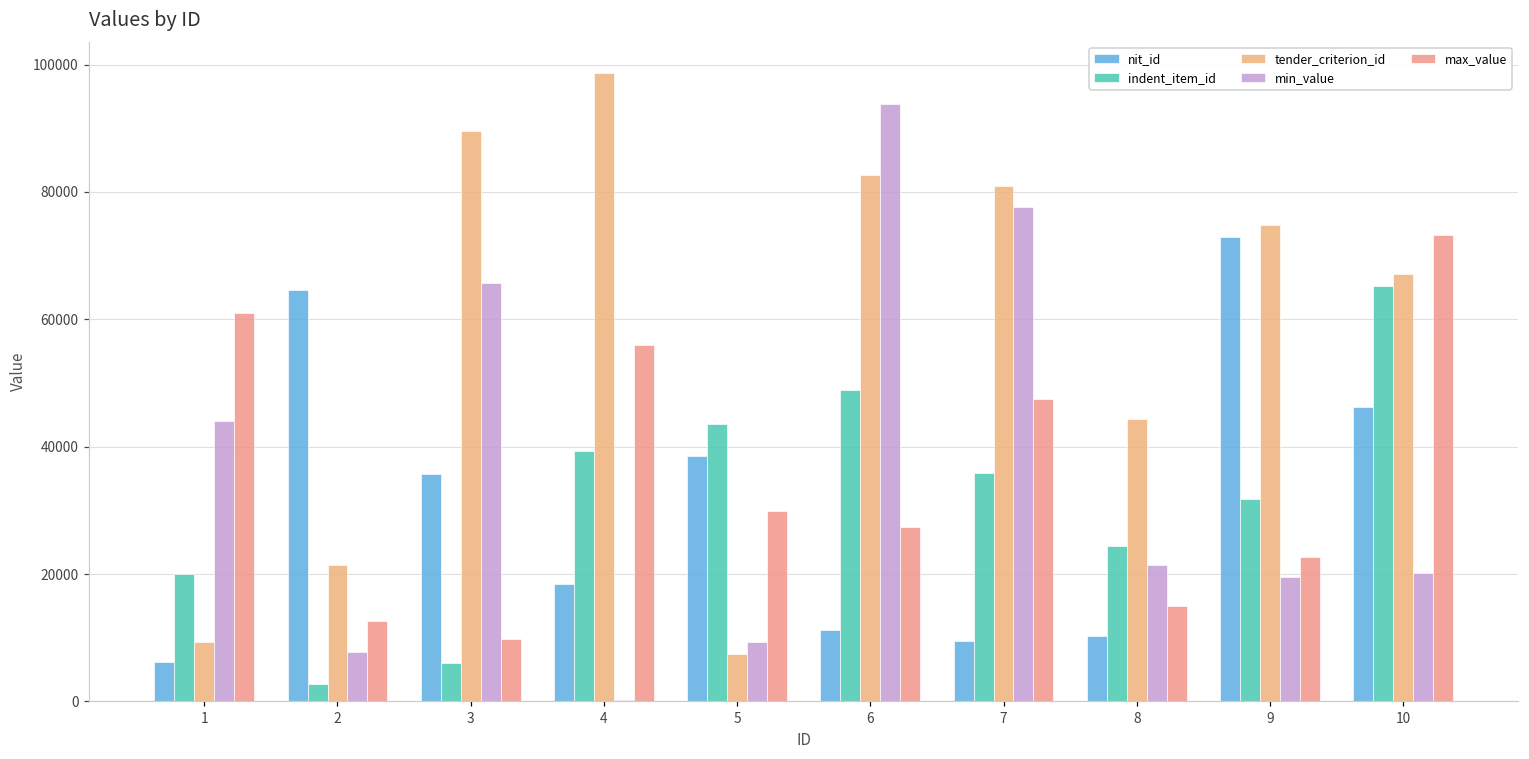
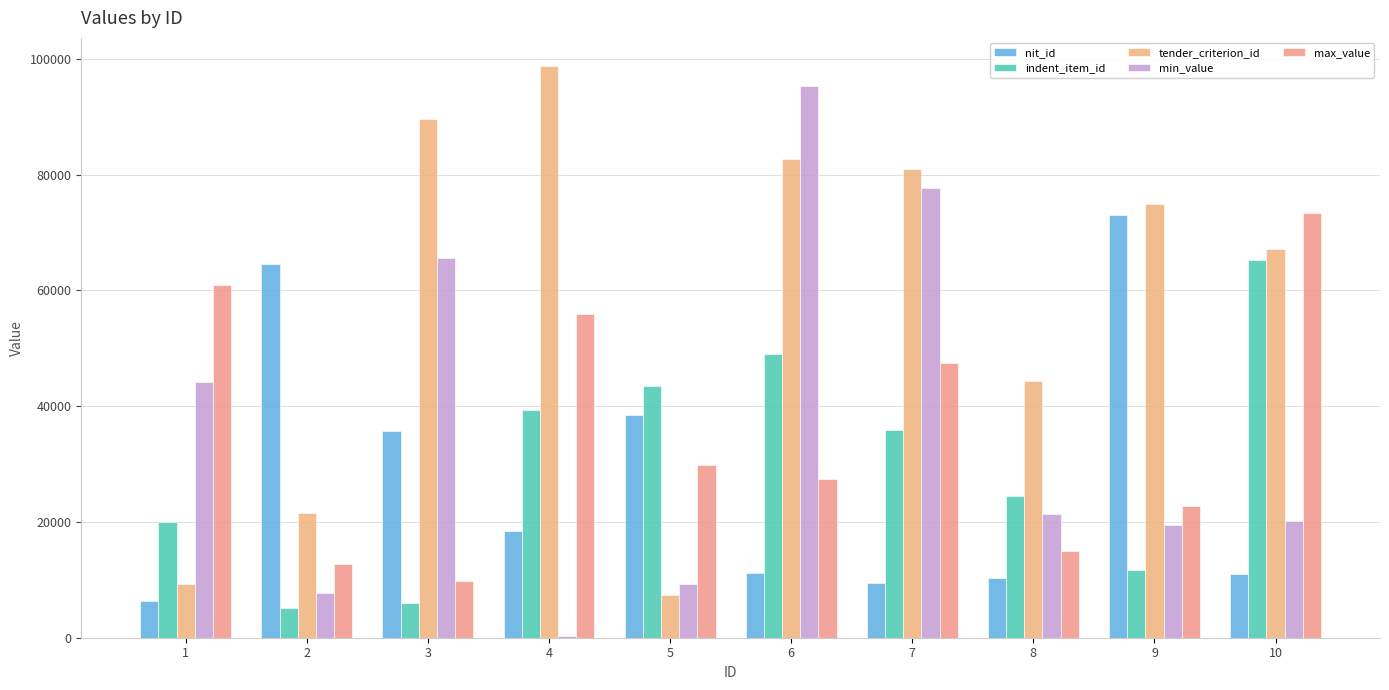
  {
    "nit_id": {
      "1": 6000,
      "2": 65000,
      "3": 36000,
      "4": 18000,
      "5": 39000,
      "6": 11000,
      "7": 9000,
      "8": 10000,
      "9": 73000,
-     "10": 46000
+     "10": 11000
    },
    "indent_item_id": {
      "1": 20000,
-     "2": 3000,
+     "2": 5000,
      "3": 6000,
      "4": 39000,
      "5": 44000,
      "6": 49000,
      "7": 36000,
      "8": 24000,
-     "9": 32000,
+     "9": 12000,
      "10": 65000
    },
    "min_value": {
      "1": 44000,
      "2": 8000,
      "3": 66000,
      "5": 9000,
-     "6": 94000,
+     "6": 95000,
      "7": 78000,
      "8": 21000,
      "9": 20000,
      "10": 20000
    }
  }
